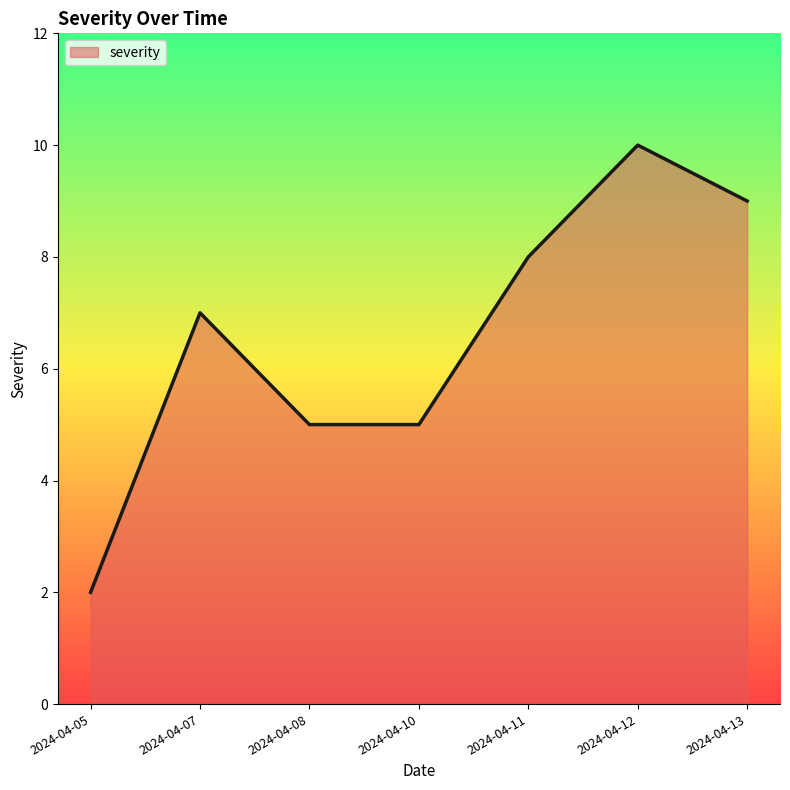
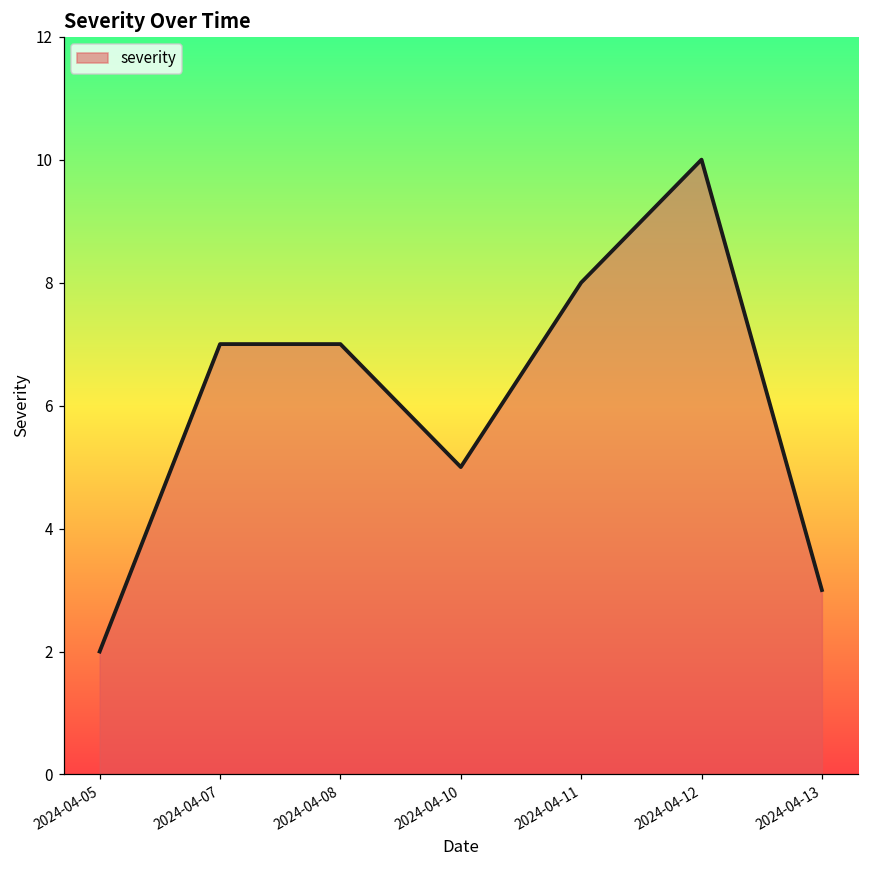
  {
    "2024-04-05": 2,
    "2024-04-07": 7,
-   "2024-04-08": 5,
+   "2024-04-08": 7,
    "2024-04-10": 5,
    "2024-04-11": 8,
    "2024-04-12": 10,
-   "2024-04-13": 9
+   "2024-04-13": 3
  }
